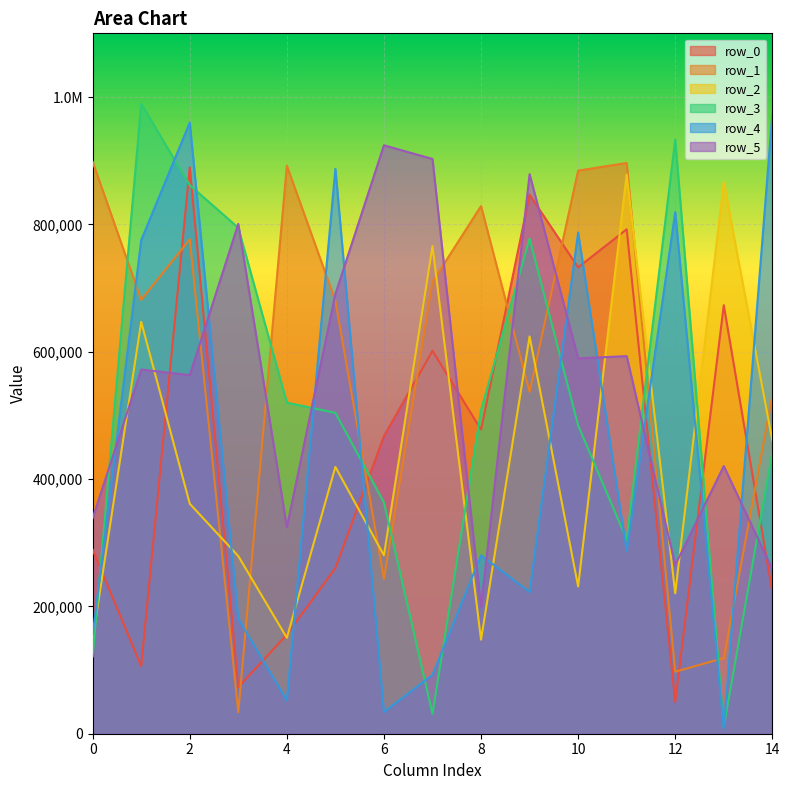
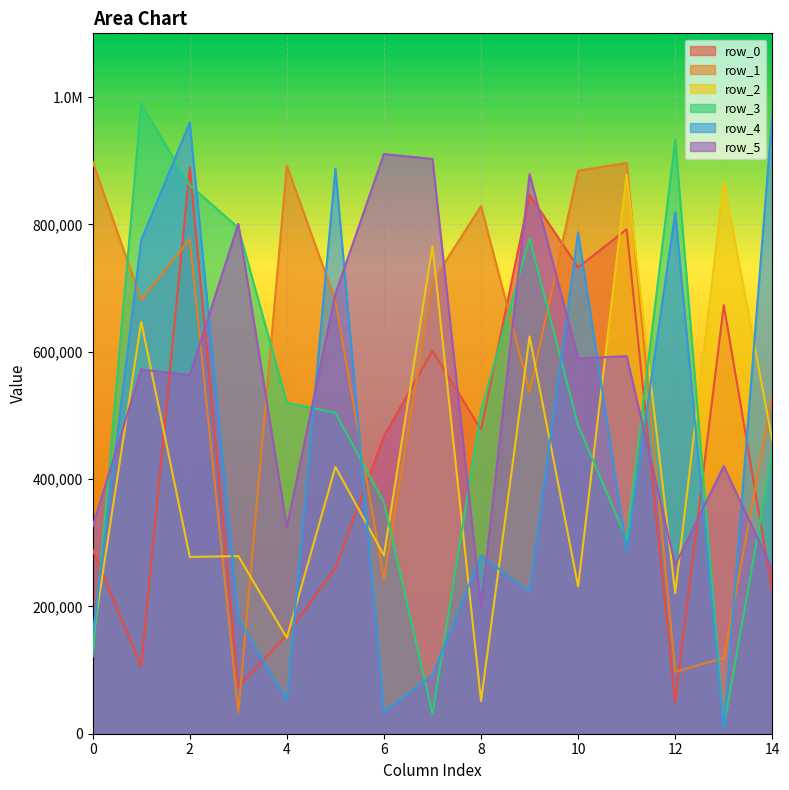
  {
    "row_2": {
      "0": "150,000",
-     "2": "360,000",
+     "2": "280,000",
      "4": "150,000",
      "6": "280,000",
-     "8": "150,000",
+     "8": "50,000",
      "10": "230,000",
      "12": "220,000",
      "14": "460,000"
    },
    "row_3": {
      "0": "120,000",
      "2": "860,000",
      "4": "520,000",
      "6": "360,000",
      "8": "510,000",
      "10": "480,000",
      "12": "930,000",
      "14": "440,000"
    },
    "row_4": {
      "0": "150,000",
      "2": "960,000",
      "4": "50,000",
      "6": "30,000",
      "8": "280,000",
      "10": "790,000",
      "12": "820,000",
      "14": "970,000"
    },
    "row_5": {
-     "0": "340,000",
+     "0": "330,000",
      "2": "560,000",
      "4": "320,000",
-     "6": "920,000",
+     "6": "910,000",
      "8": "200,000",
      "10": "590,000",
      "12": "260,000",
      "14": "260,000"
    }
  }
